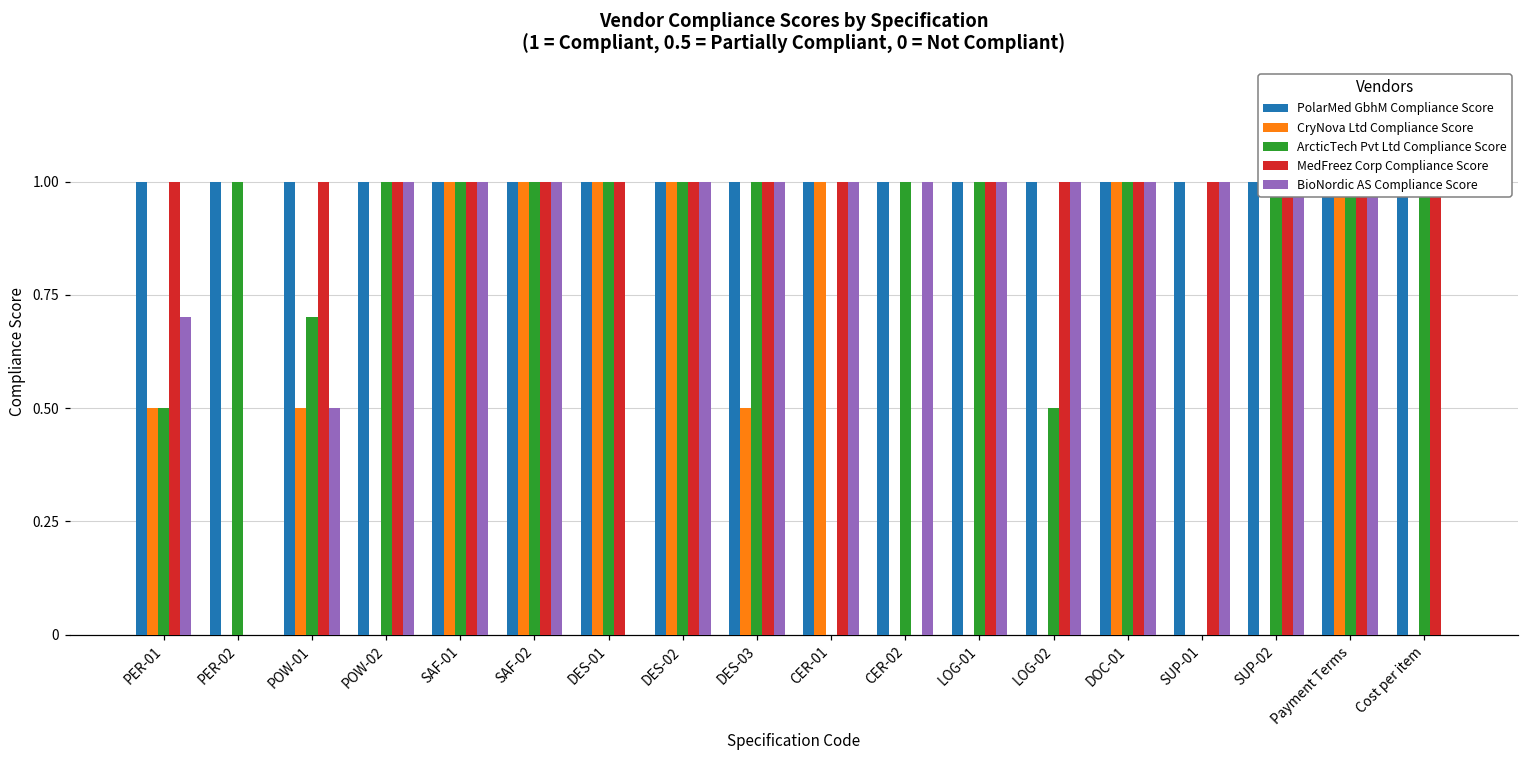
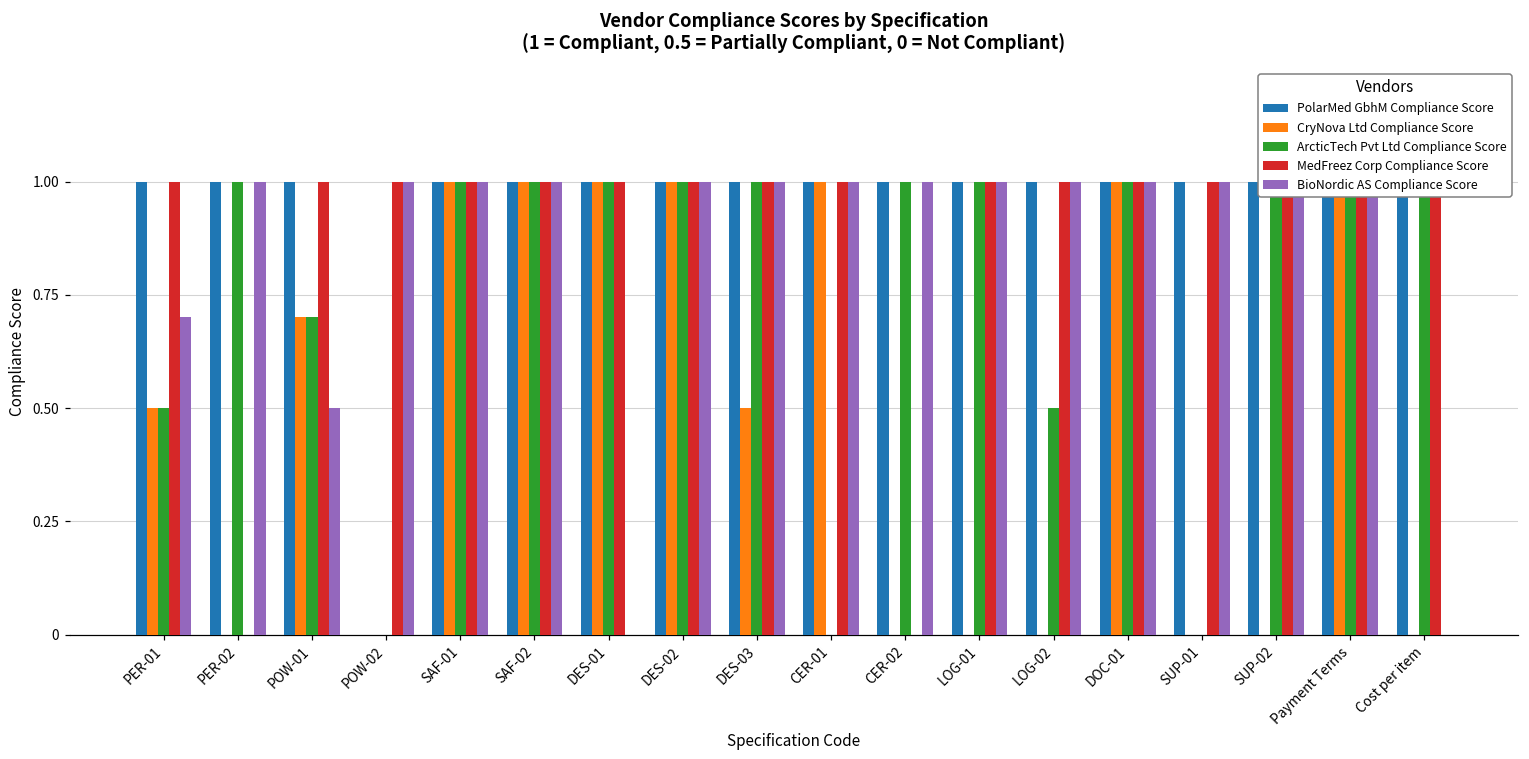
  {
    "PolarMed GbhM Compliance Score": {
      "PER-01": 1,
      "PER-02": 1,
      "POW-01": 1,
-     "POW-02": 1,
+     "POW-02": 0,
      "SAF-01": 1,
      "SAF-02": 1,
      "DES-01": 1,
      "DES-02": 1,
      "DES-03": 1,
      "CER-01": 1,
      "CER-02": 1,
      "LOG-01": 1,
      "LOG-02": 1,
      "DOC-01": 1,
      "SUP-01": 1,
      "SUP-02": 1
    },
    "CryNova Ltd Compliance Score": {
      "PER-01": 0.5,
      "PER-02": 0.0,
-     "POW-01": 0.5,
+     "POW-01": 0.7,
      "POW-02": 0.0,
      "SAF-01": 1.0,
      "SAF-02": 1.0,
      "DES-01": 1.0,
      "DES-02": 1.0,
      "DES-03": 0.5,
      "CER-01": 1.0,
      "CER-02": 0.0,
      "LOG-01": 0.0,
      "LOG-02": 0.0,
      "DOC-01": 1.0,
      "SUP-01": 0.0,
      "SUP-02": 0.0,
      "Cost per item": 0.0
    },
    "ArcticTech Pvt Ltd Compliance Score": {
      "PER-01": 0.50,
      "PER-02": 1,
      "POW-01": 0.70,
-     "POW-02": 1,
+     "POW-02": 0,
      "SAF-01": 1,
      "SAF-02": 1,
      "DES-01": 1,
      "DES-02": 1,
      "DES-03": 1,
      "CER-01": 0,
      "CER-02": 1,
      "LOG-01": 1,
      "LOG-02": 0.50,
      "DOC-01": 1,
      "SUP-01": 0
    },
    "MedFreez Corp Compliance Score": {
      "PER-01": 1.0,
      "PER-02": 0.0,
      "POW-01": 1.0,
      "POW-02": 1.0,
      "SAF-01": 1.0,
      "SAF-02": 1.0,
      "DES-01": 1.0,
      "DES-02": 1.0,
      "DES-03": 1.0,
      "CER-01": 1.0,
      "CER-02": 0.0,
      "LOG-01": 1.0,
      "LOG-02": 1.0,
      "DOC-01": 1.0,
      "SUP-01": 1.0
    },
    "BioNordic AS Compliance Score": {
      "PER-01": 0.70,
-     "PER-02": 0,
+     "PER-02": 1,
      "POW-01": 0.50,
      "POW-02": 1,
      "SAF-01": 1,
      "SAF-02": 1,
      "DES-01": 0,
      "DES-02": 1,
      "DES-03": 1,
      "CER-01": 1,
      "CER-02": 1,
      "LOG-01": 1,
      "LOG-02": 1,
      "DOC-01": 1,
      "SUP-01": 1,
      "Cost per item": 0
    }
  }
